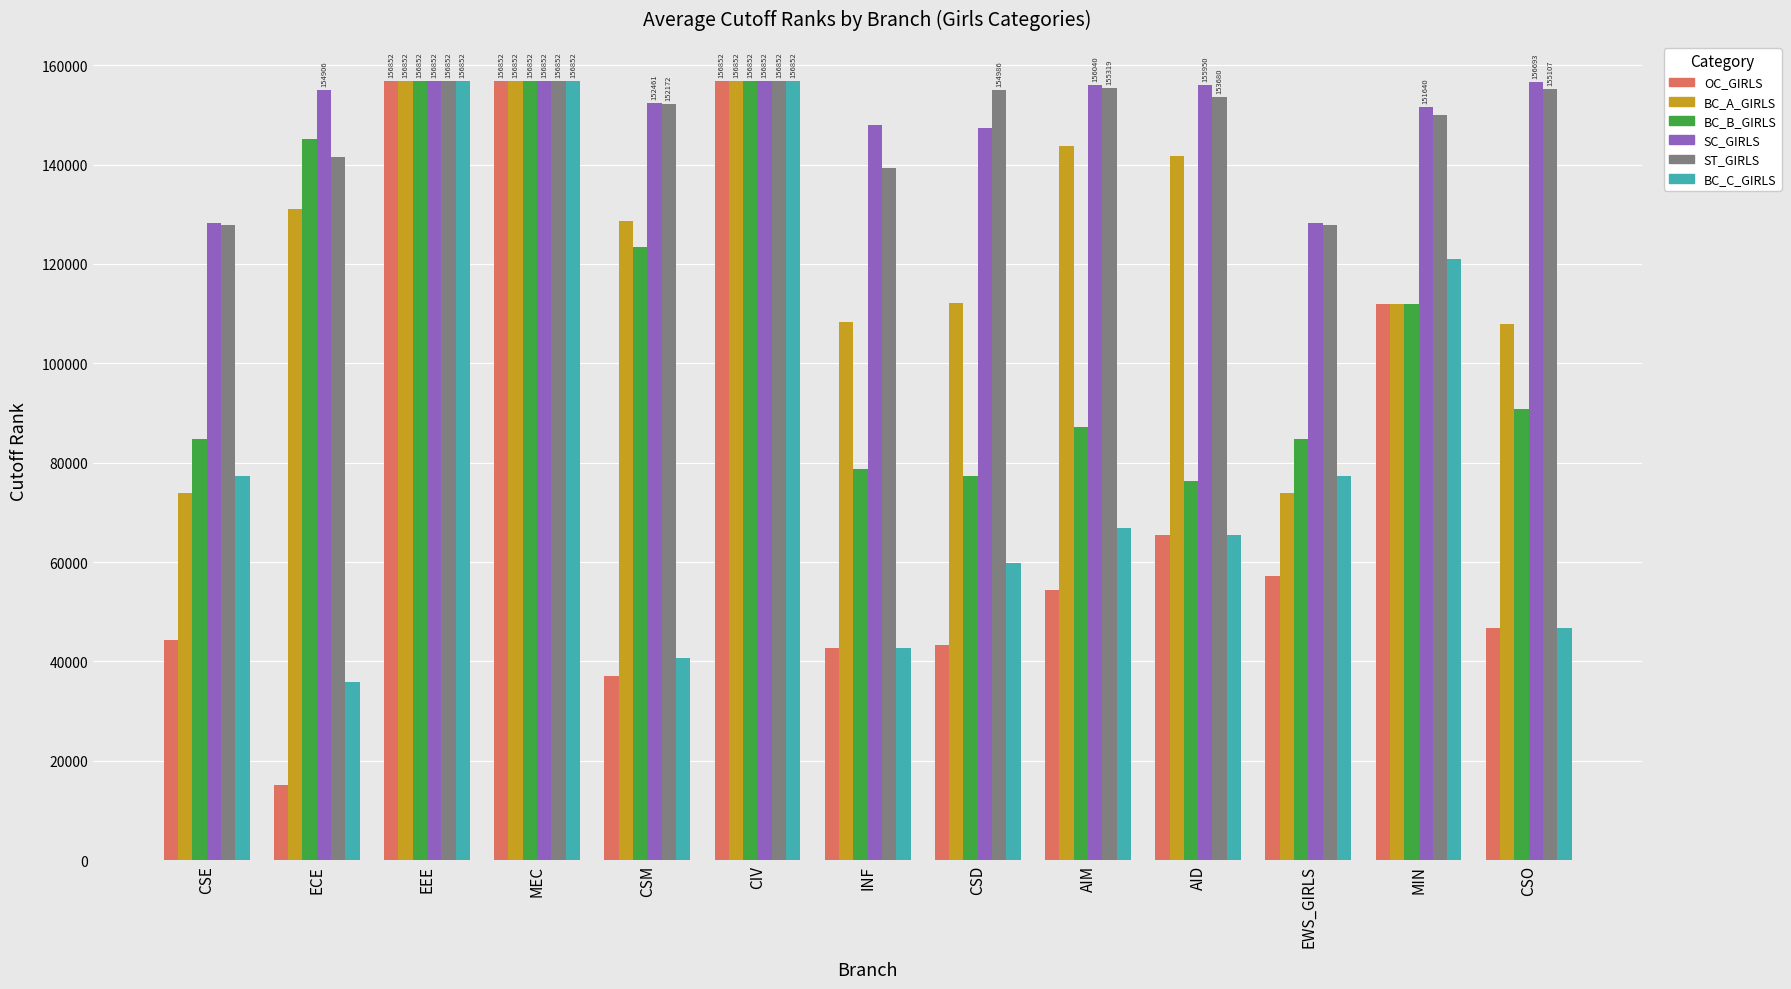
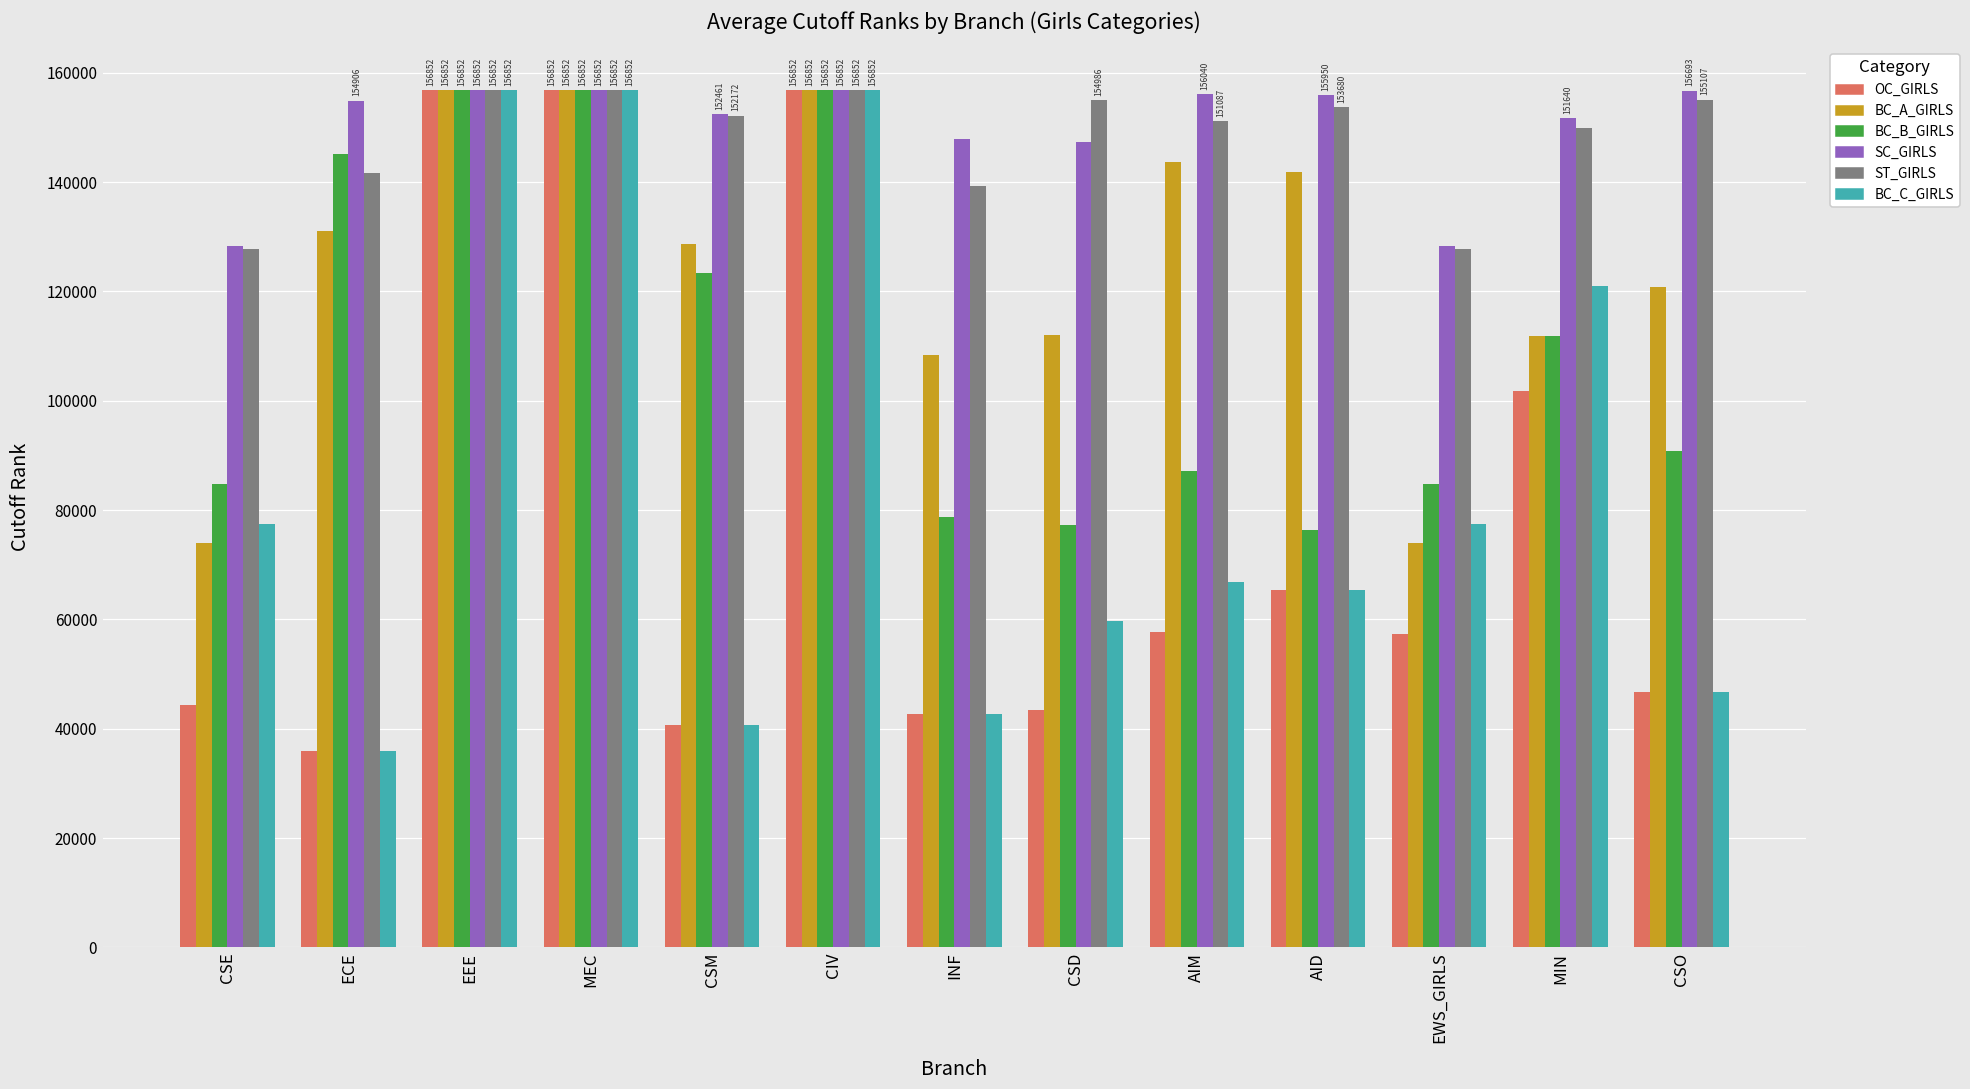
  {
    "OC_GIRLS": {
      "CSE": 44000,
-     "ECE": 15000,
-     "CSM": 37000,
+     "ECE": 36000,
+     "CSM": 41000,
      "INF": 43000,
      "CSD": 43000,
-     "AIM": 54000,
+     "AIM": 58000,
      "AID": 65000,
      "EWS_GIRLS": 57000,
-     "MIN": 112000,
+     "MIN": 102000,
      "CSO": 47000
    },
    "BC_A_GIRLS": {
      "CSE": 74000,
      "ECE": 131000,
      "CSM": 129000,
      "INF": 108000,
      "CSD": 112000,
      "AIM": 144000,
      "AID": 142000,
      "EWS_GIRLS": 74000,
      "MIN": 112000,
-     "CSO": 108000
+     "CSO": 121000
    },
    "BC_B_GIRLS": {
      "EEE": 156852,
      "MEC": 156852,
      "CIV": 156852
    },
    "SC_GIRLS": {
      "ECE": 154906,
      "EEE": 156852,
      "MEC": 156852,
      "CSM": 152461,
      "CIV": 156852,
      "AIM": 156040,
      "AID": 155950,
      "MIN": 151640,
      "CSO": 156693
    },
    "ST_GIRLS": {
      "EEE": 156852,
      "MEC": 156852,
      "CSM": 152172,
      "CIV": 156852,
      "CSD": 154986,
-     "AIM": 155319,
+     "AIM": 151087,
      "AID": 153680,
      "CSO": 155107
    },
    "BC_C_GIRLS": {
      "EEE": 156852,
      "MEC": 156852,
      "CIV": 156852
    }
  }
